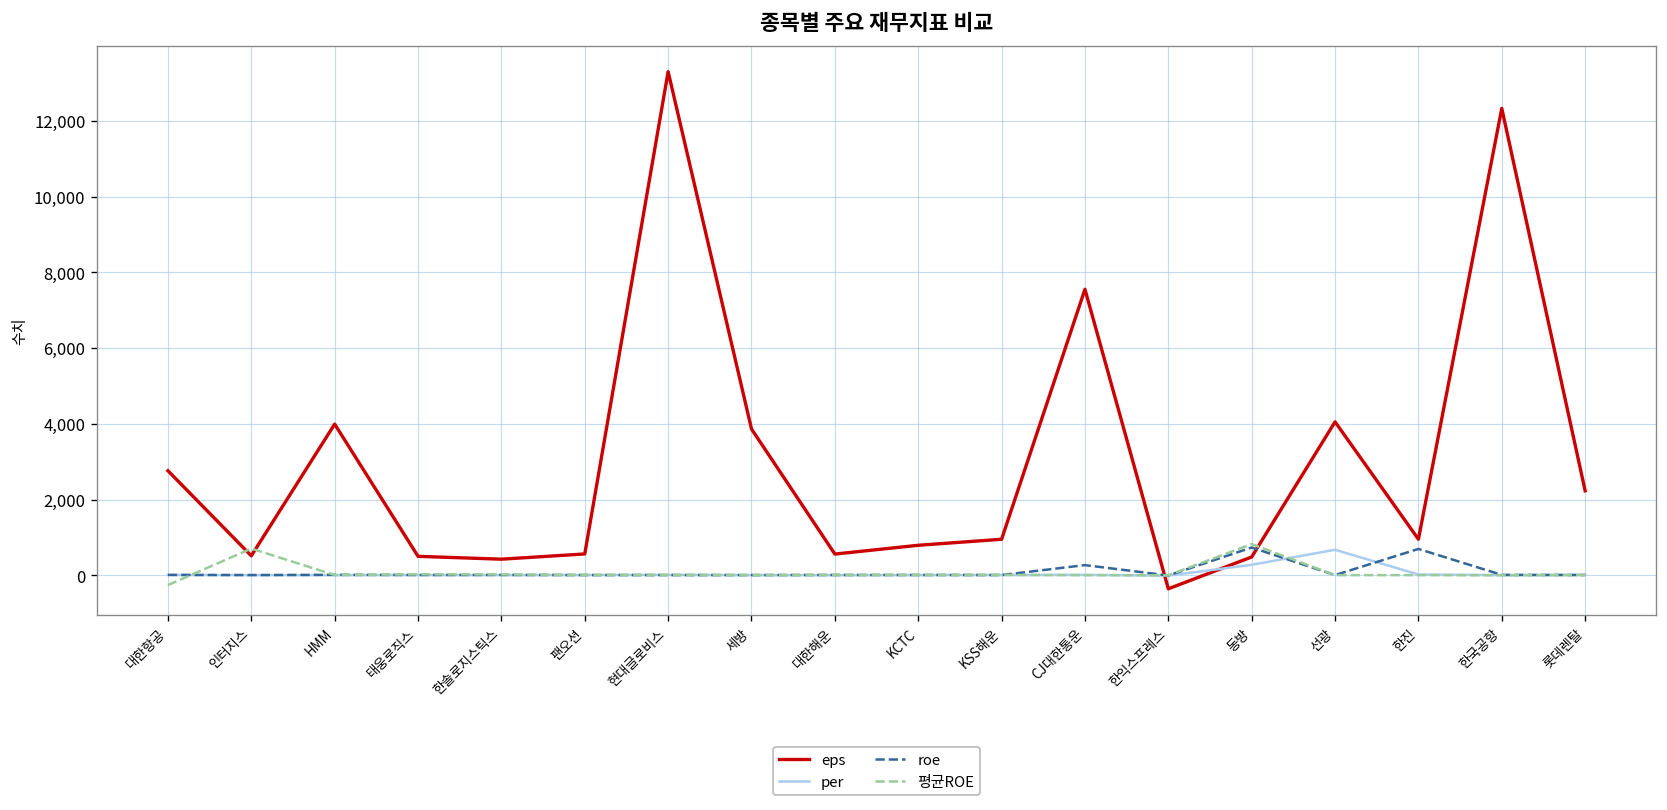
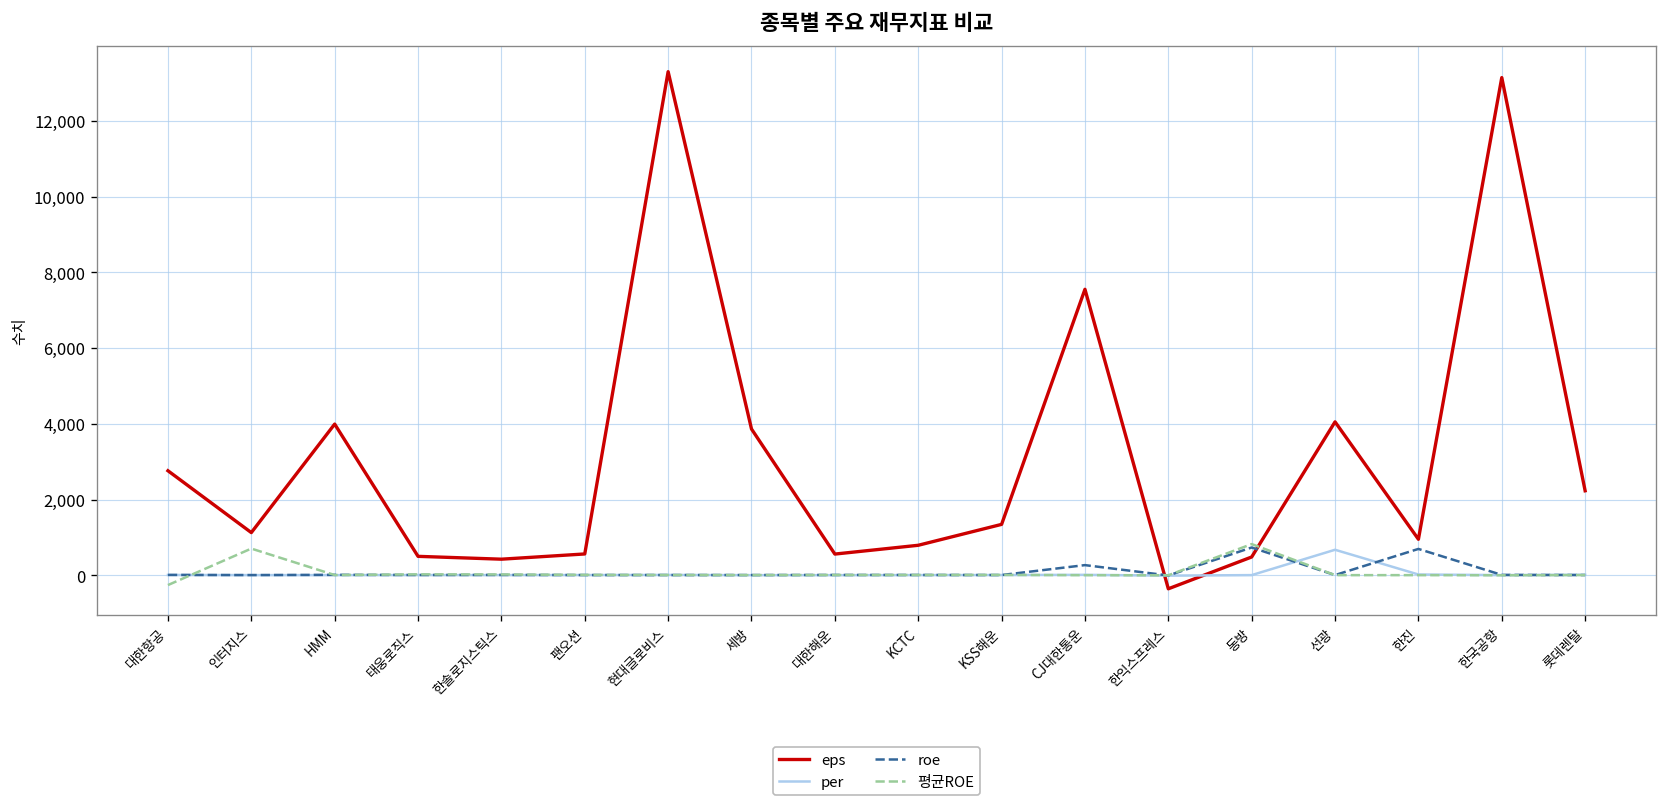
  {
    "eps": {
      "대한항공": "2,800",
-     "인터지스": "500",
+     "인터지스": "1,100",
      "HMM": "4,000",
      "태웅로직스": "500",
      "한솔로지스틱스": "400",
      "팬오션": "600",
      "현대글로비스": "13,300",
      "세방": "3,900",
      "대한해운": "600",
      "KCTC": "800",
-     "KSS해운": "1,000",
+     "KSS해운": "1,300",
      "CJ대한통운": "7,600",
      "한익스프레스": "-400",
      "동방": "500",
      "선광": "4,100",
      "한진": "1,000",
-     "한국공항": "12,300",
+     "한국공항": "13,100",
      "롯데렌탈": "2,200"
    },
    "per": {
-     "동방": "300",
+     "동방": "0",
      "선광": "700"
    },
    "roe": {
      "CJ대한통운": "300",
      "동방": "700",
      "한진": "700"
    },
    "평균ROE": {
      "대한항공": "-300",
      "인터지스": "700",
      "동방": "800"
    }
  }
